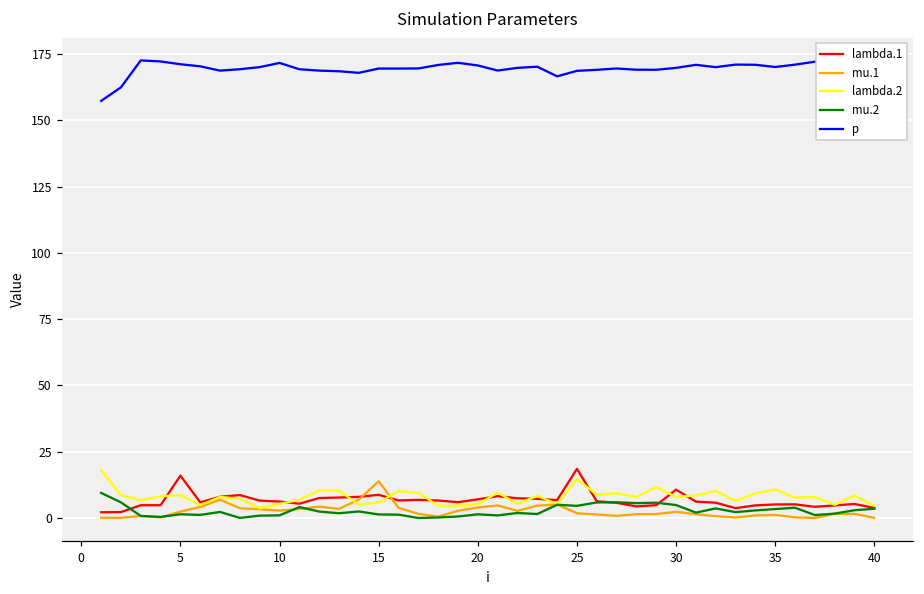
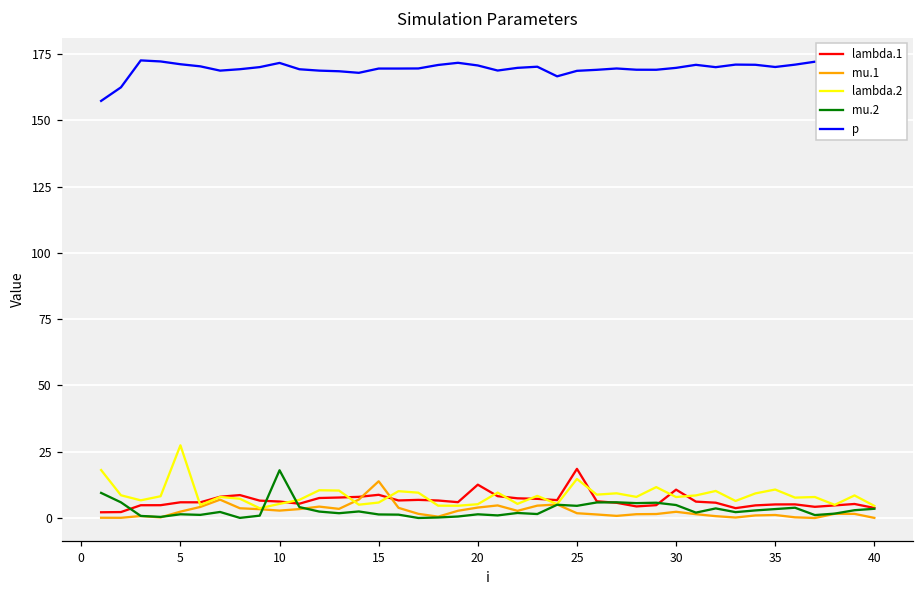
  {
    "lambda.1": {
-     "5": 16,
+     "5": 6,
      "15": 9,
-     "20": 7,
+     "20": 13,
      "25": 19,
      "30": 11,
      "35": 5
    },
    "mu.1": {
      "10": 3,
      "15": 14,
      "20": 4,
      "25": 2,
      "30": 2,
      "35": 1,
      "40": 0
    },
    "lambda.2": {
-     "5": 9,
+     "5": 27,
      "15": 6,
      "20": 5,
      "25": 15,
      "30": 8,
      "35": 11
    },
    "mu.2": {
-     "10": 1,
+     "10": 18,
      "15": 1,
      "20": 1,
      "25": 5,
      "30": 5,
      "35": 3
    },
    "p": {
      "5": 171,
      "10": 172,
      "15": 169,
      "20": 171,
      "25": 169,
      "30": 170,
      "35": 170
    }
  }
